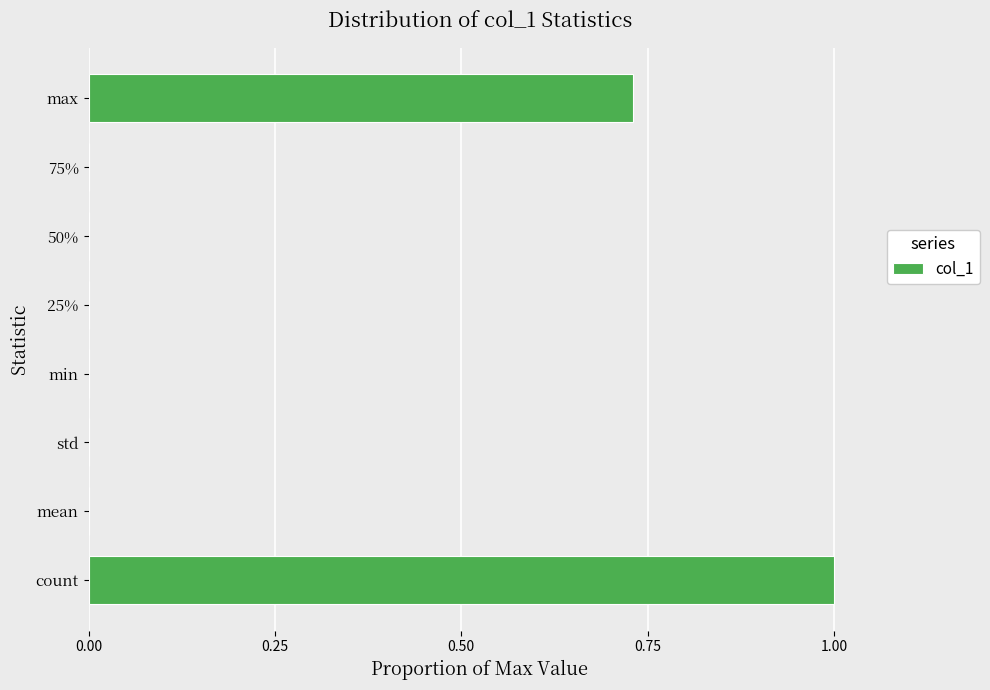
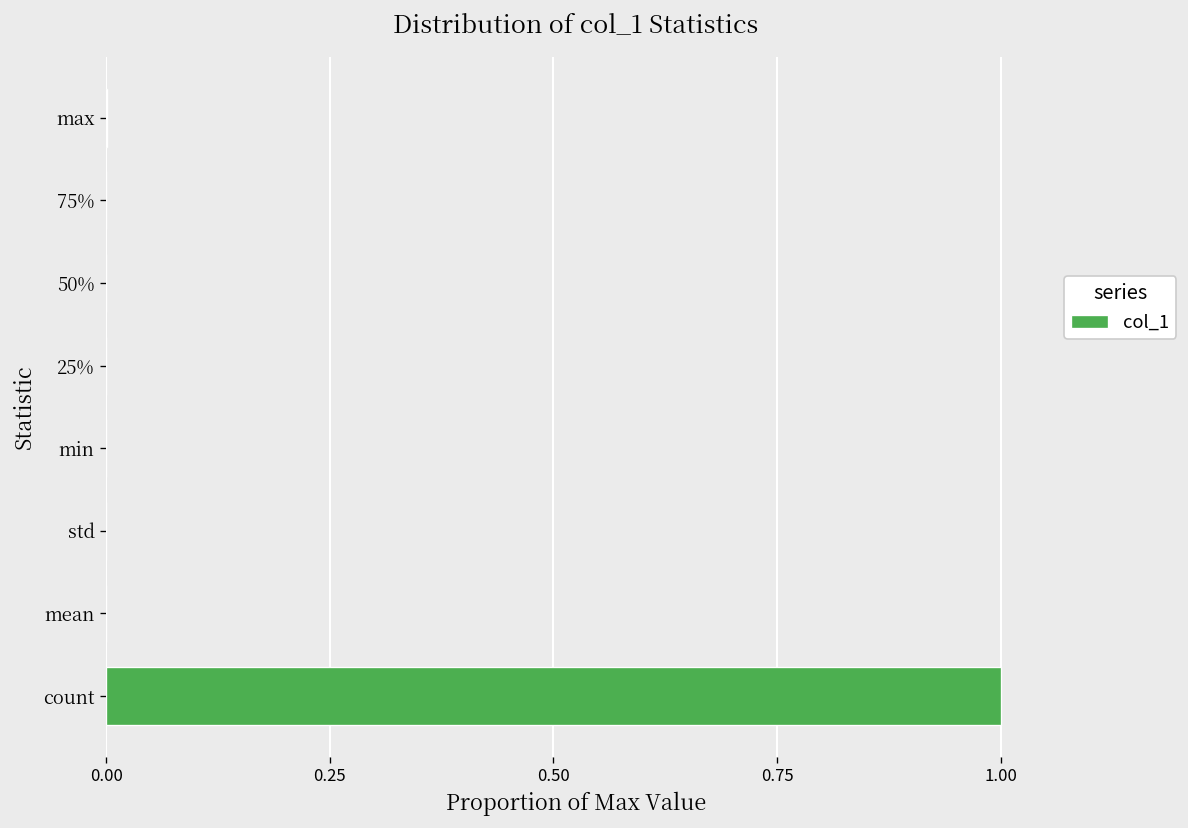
  {
-   "max": 0.73,
+   "max": 0.00,
    "count": 1.00
  }
